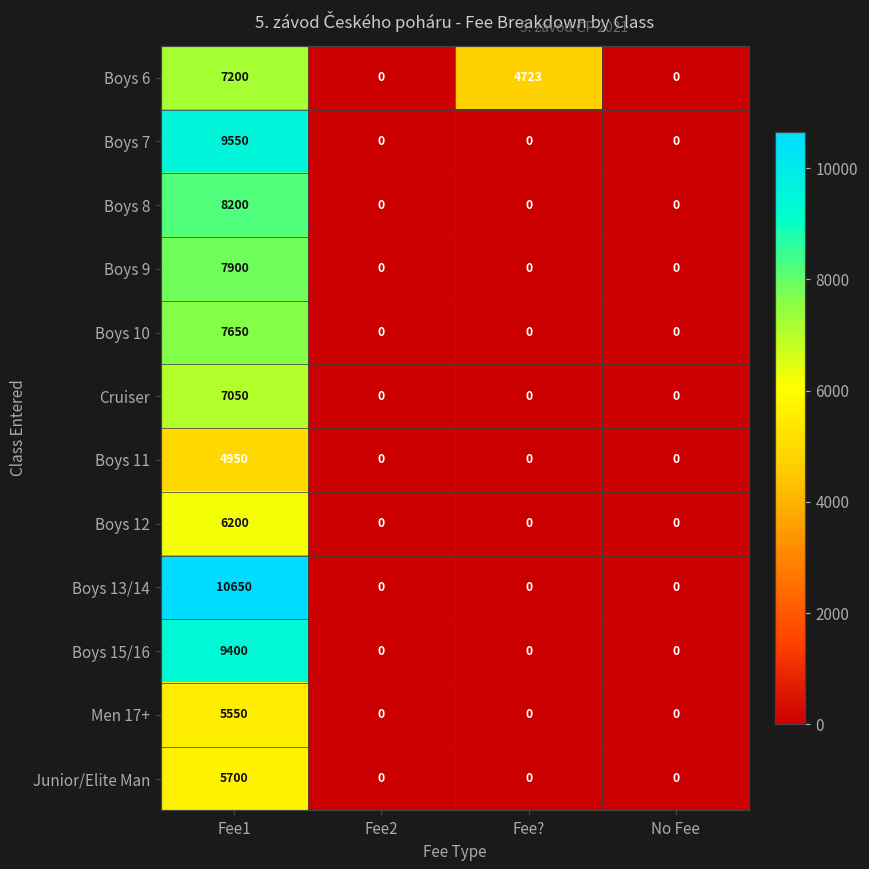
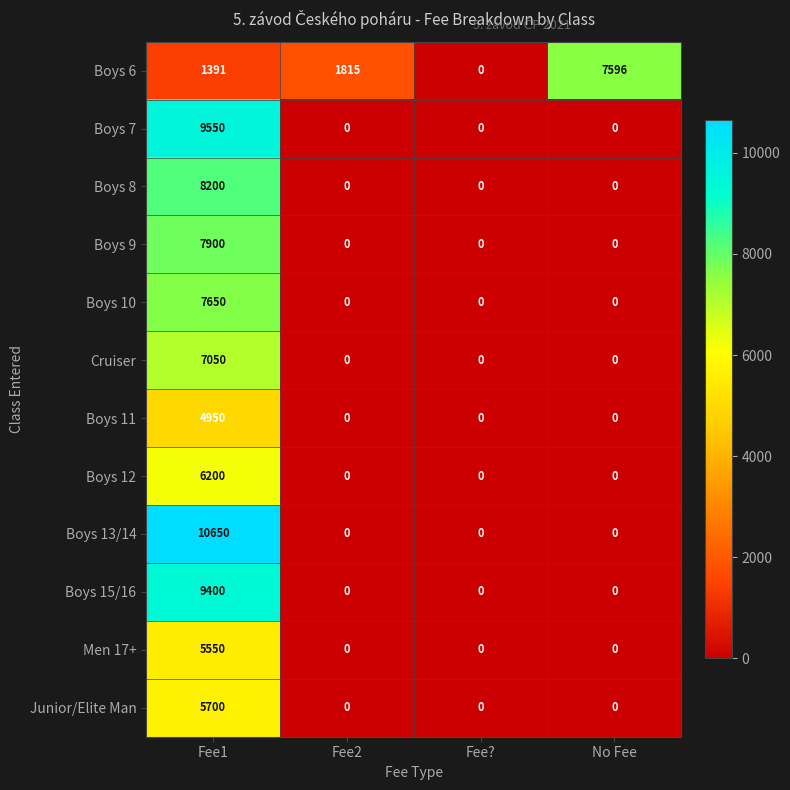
  {
    "Boys 6": {
-     "Fee1": 7200,
-     "Fee2": 0,
-     "Fee?": 4723,
-     "No Fee": 0
+     "Fee1": 1391,
+     "Fee2": 1815,
+     "Fee?": 0,
+     "No Fee": 7596
    },
    "Boys 7": {
      "Fee1": 9550,
      "Fee2": 0,
      "Fee?": 0,
      "No Fee": 0
    },
    "Boys 8": {
      "Fee1": 8200,
      "Fee2": 0,
      "Fee?": 0,
      "No Fee": 0
    },
    "Boys 9": {
      "Fee1": 7900,
      "Fee2": 0,
      "Fee?": 0,
      "No Fee": 0
    },
    "Boys 10": {
      "Fee1": 7650,
      "Fee2": 0,
      "Fee?": 0,
      "No Fee": 0
    },
    "Cruiser": {
      "Fee1": 7050,
      "Fee2": 0,
      "Fee?": 0,
      "No Fee": 0
    },
    "Boys 11": {
      "Fee1": 4950,
      "Fee2": 0,
      "Fee?": 0,
      "No Fee": 0
    },
    "Boys 12": {
      "Fee1": 6200,
      "Fee2": 0,
      "Fee?": 0,
      "No Fee": 0
    },
    "Boys 13/14": {
      "Fee1": 10650,
      "Fee2": 0,
      "Fee?": 0,
      "No Fee": 0
    },
    "Boys 15/16": {
      "Fee1": 9400,
      "Fee2": 0,
      "Fee?": 0,
      "No Fee": 0
    },
    "Men 17+": {
      "Fee1": 5550,
      "Fee2": 0,
      "Fee?": 0,
      "No Fee": 0
    },
    "Junior/Elite Man": {
      "Fee1": 5700,
      "Fee2": 0,
      "Fee?": 0,
      "No Fee": 0
    }
  }
